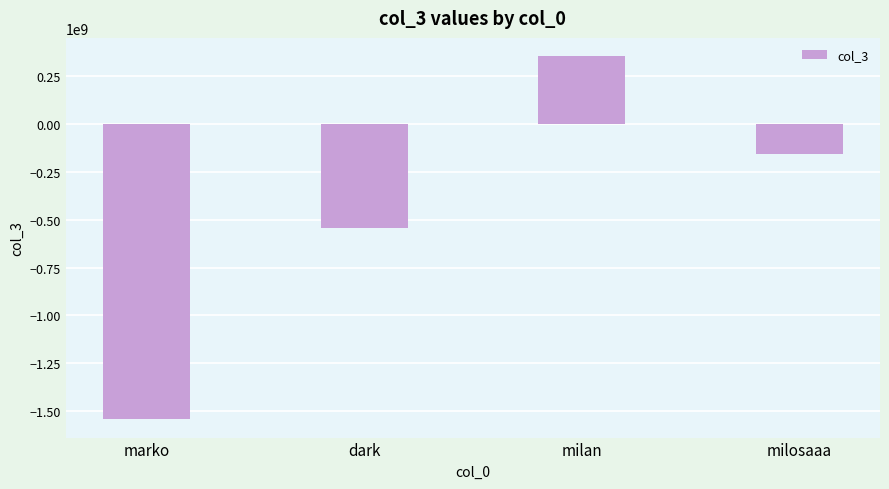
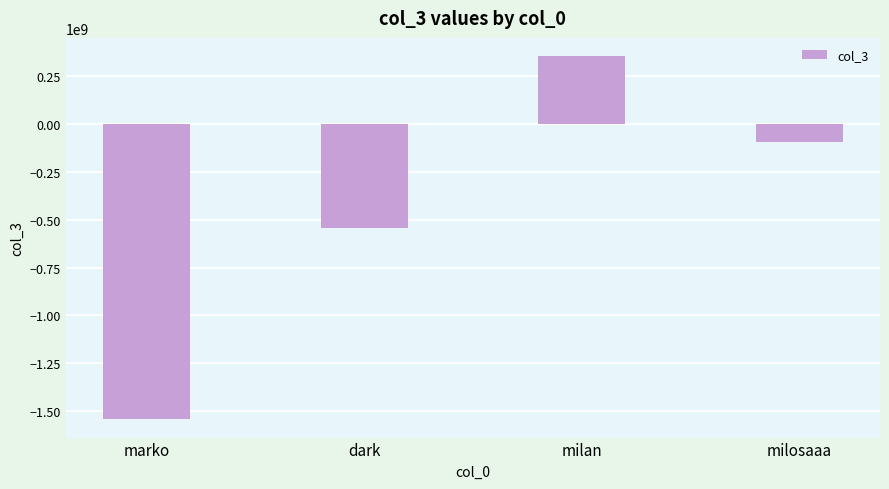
  {
    "marko": -1540000000,
    "dark": -540000000,
    "milan": 360000000,
-   "milosaaa": -160000000
+   "milosaaa": -90000000
  }
